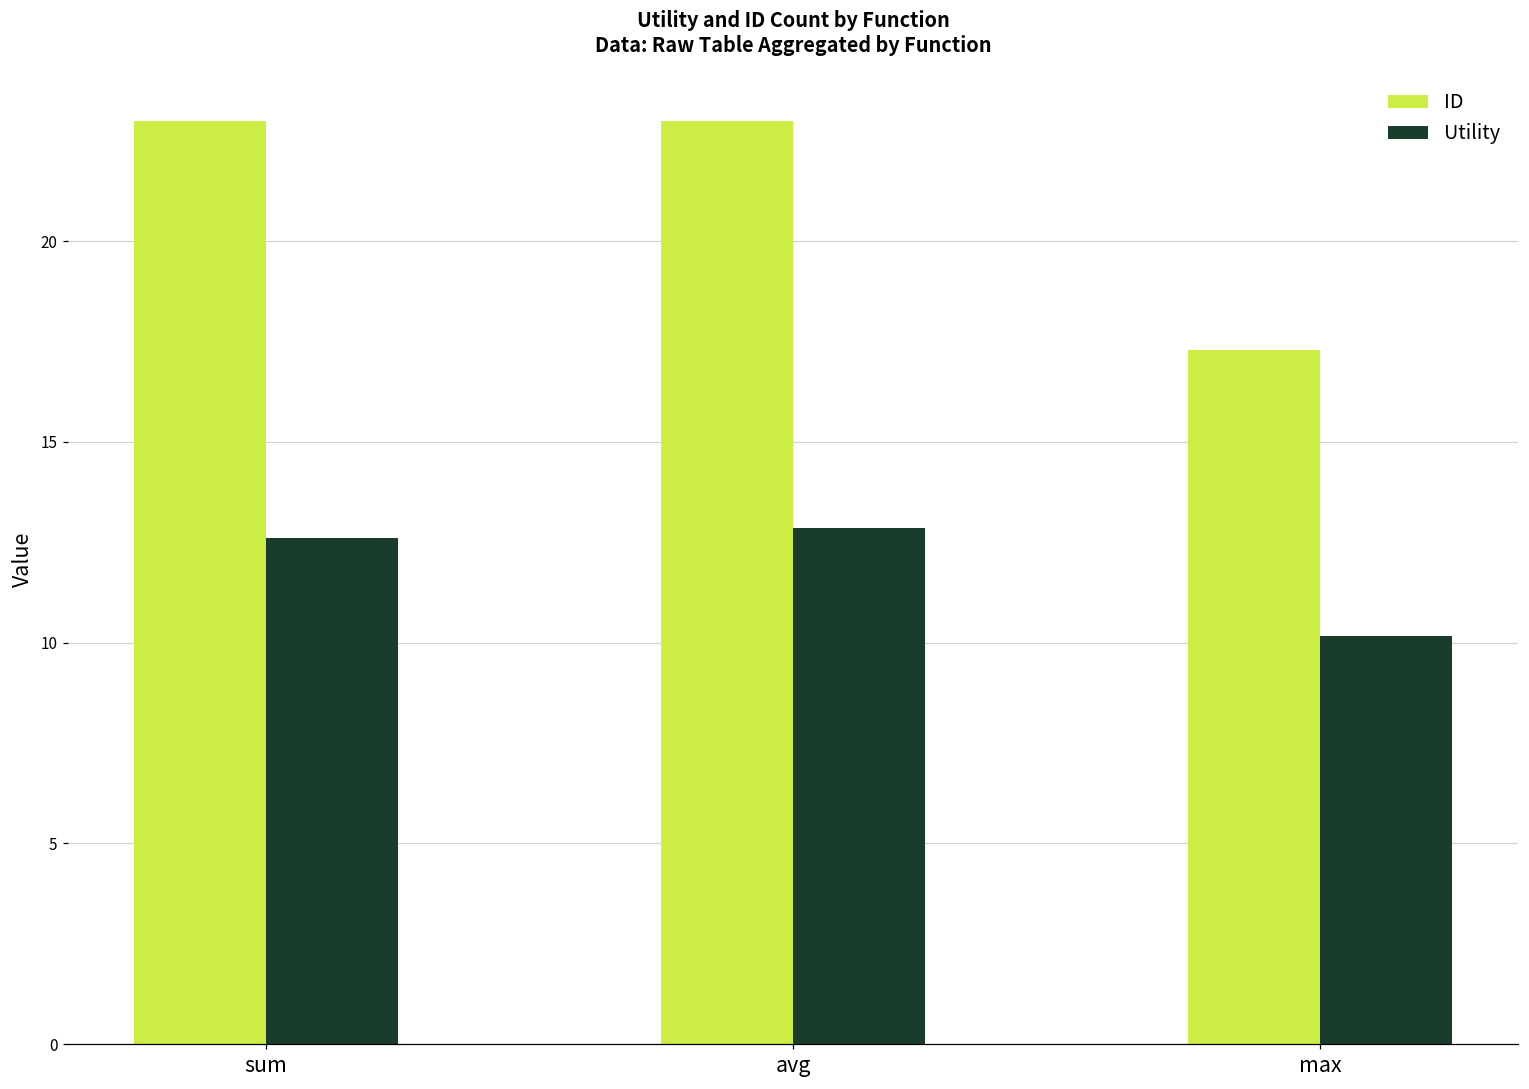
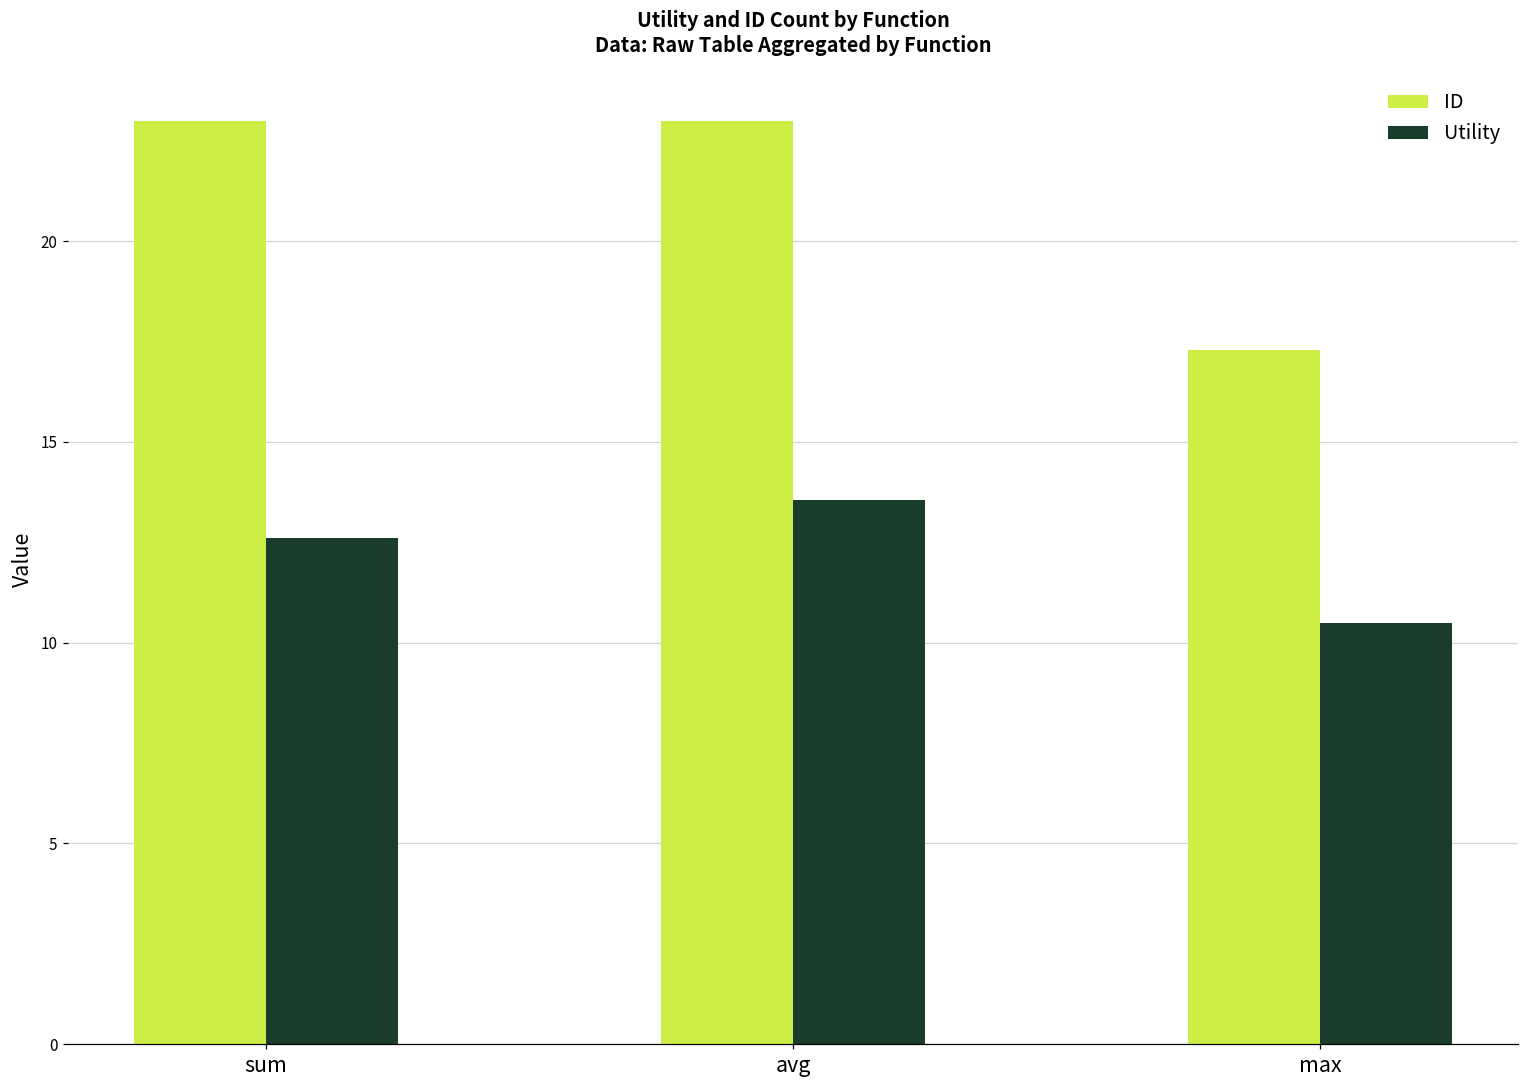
  {
    "ID": {
      "sum": 23.0,
      "avg": 23.0,
      "max": 17.3
    },
    "Utility": {
      "sum": 12.6,
-     "avg": 12.9,
-     "max": 10.2
+     "avg": 13.6,
+     "max": 10.5
    }
  }
